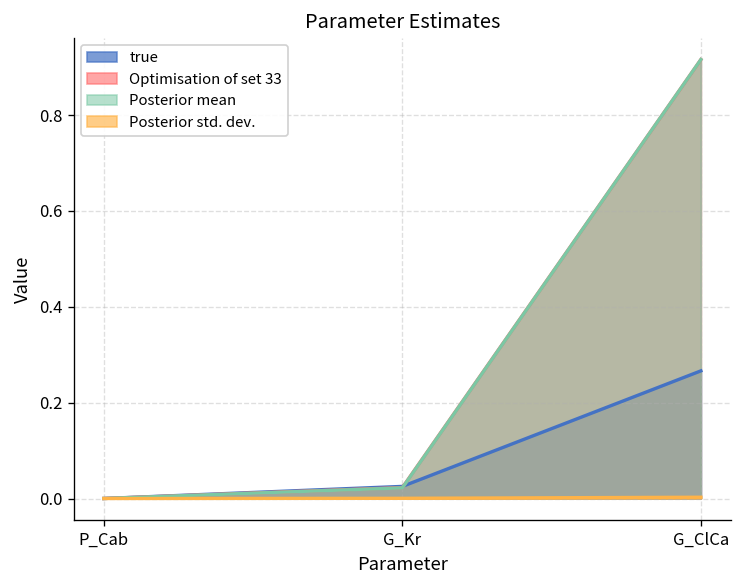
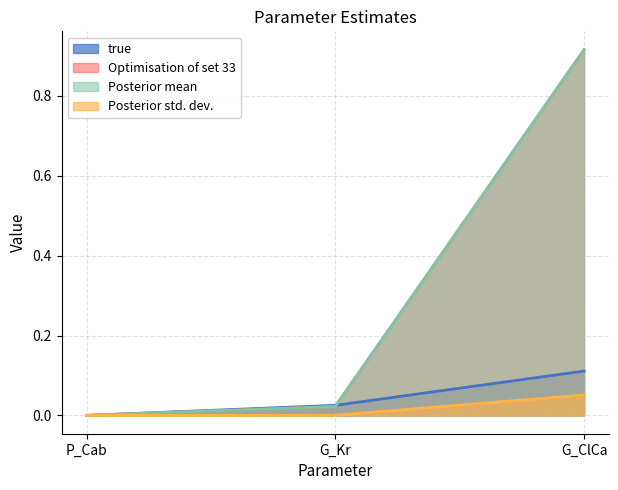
  {
    "true": {
-     "G_ClCa": 0.27
+     "G_ClCa": 0.11
    },
    "Posterior mean": {
      "G_ClCa": 0.92
    },
    "Posterior std. dev.": {
      "G_Kr": 0.00,
-     "G_ClCa": 0.00
+     "G_ClCa": 0.05
    }
  }
